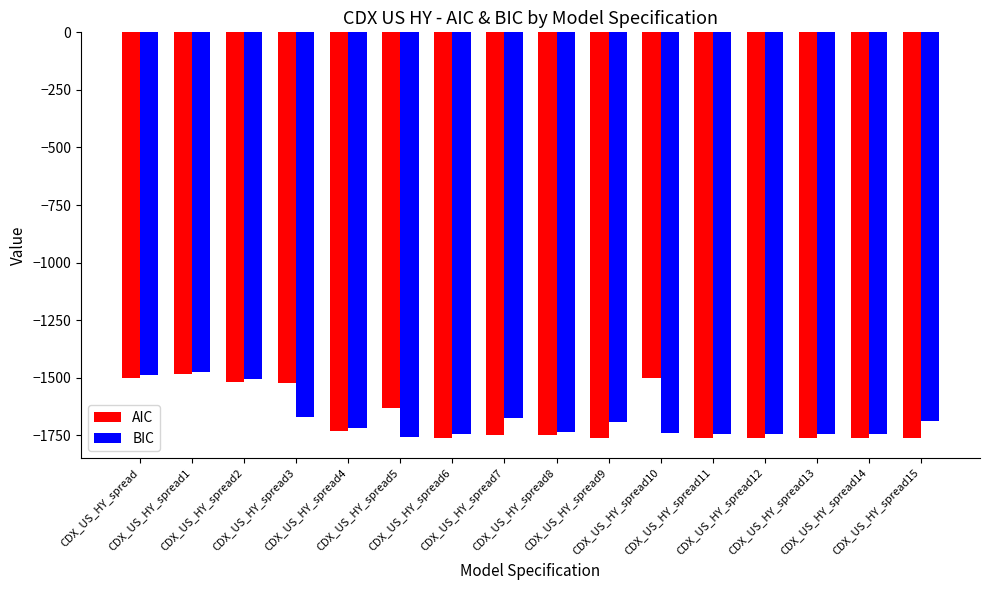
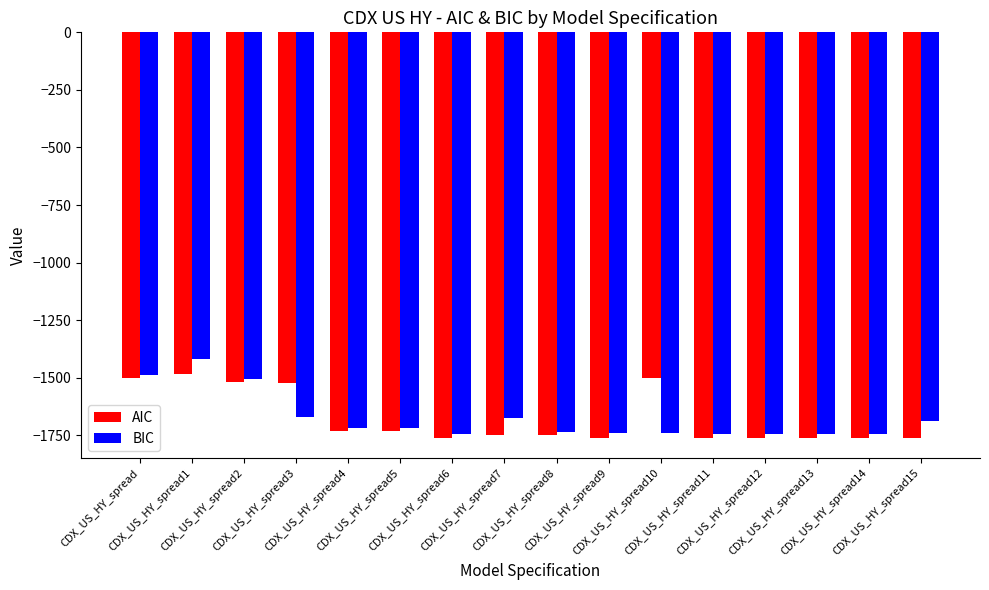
  {
    "AIC": {
      "CDX_US_HY_spread": -1500,
      "CDX_US_HY_spread1": -1480,
      "CDX_US_HY_spread2": -1520,
      "CDX_US_HY_spread3": -1520,
      "CDX_US_HY_spread4": -1730,
-     "CDX_US_HY_spread5": -1630,
+     "CDX_US_HY_spread5": -1730,
      "CDX_US_HY_spread6": -1760,
      "CDX_US_HY_spread7": -1750,
      "CDX_US_HY_spread8": -1750,
      "CDX_US_HY_spread9": -1760,
      "CDX_US_HY_spread10": -1500,
      "CDX_US_HY_spread11": -1760,
      "CDX_US_HY_spread12": -1760,
      "CDX_US_HY_spread13": -1760,
      "CDX_US_HY_spread14": -1760,
      "CDX_US_HY_spread15": -1760
    },
    "BIC": {
      "CDX_US_HY_spread": -1490,
-     "CDX_US_HY_spread1": -1470,
+     "CDX_US_HY_spread1": -1420,
      "CDX_US_HY_spread2": -1510,
      "CDX_US_HY_spread3": -1670,
      "CDX_US_HY_spread4": -1720,
-     "CDX_US_HY_spread5": -1760,
+     "CDX_US_HY_spread5": -1720,
      "CDX_US_HY_spread6": -1740,
      "CDX_US_HY_spread7": -1680,
      "CDX_US_HY_spread8": -1740,
-     "CDX_US_HY_spread9": -1690,
+     "CDX_US_HY_spread9": -1740,
      "CDX_US_HY_spread10": -1740,
      "CDX_US_HY_spread11": -1740,
      "CDX_US_HY_spread12": -1740,
      "CDX_US_HY_spread13": -1740,
      "CDX_US_HY_spread14": -1740,
      "CDX_US_HY_spread15": -1690
    }
  }
